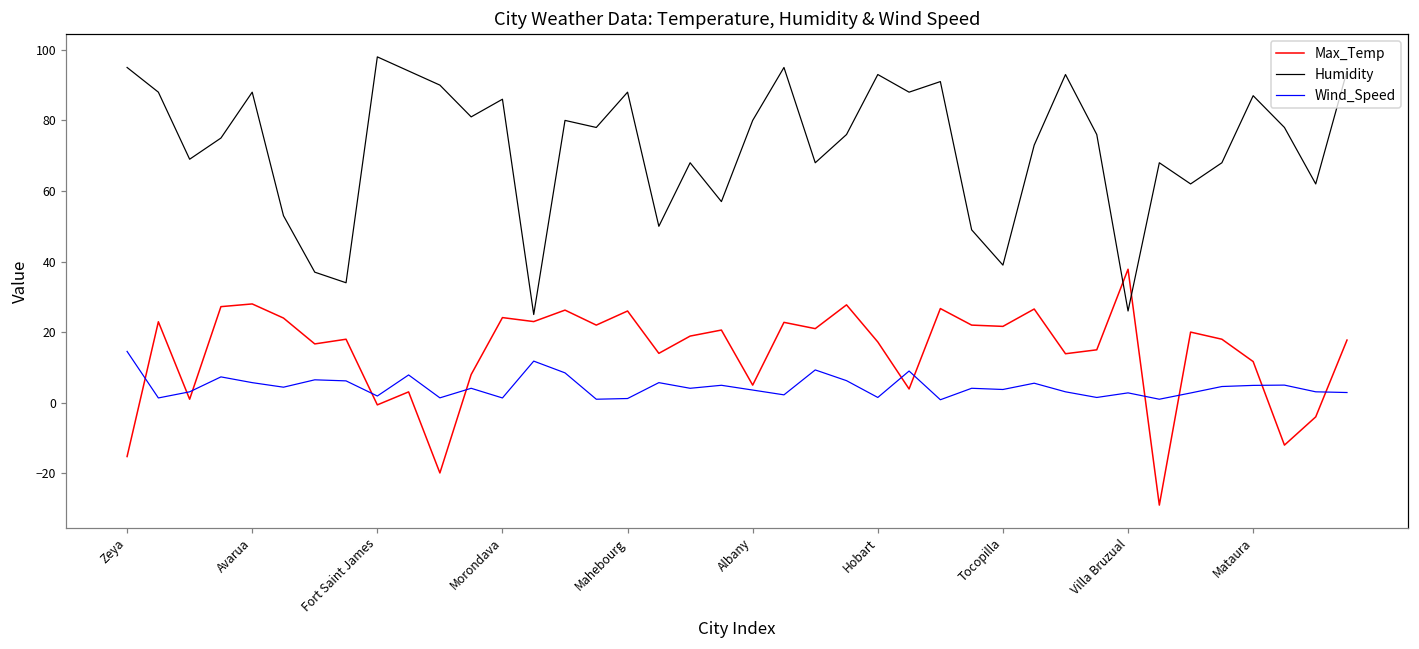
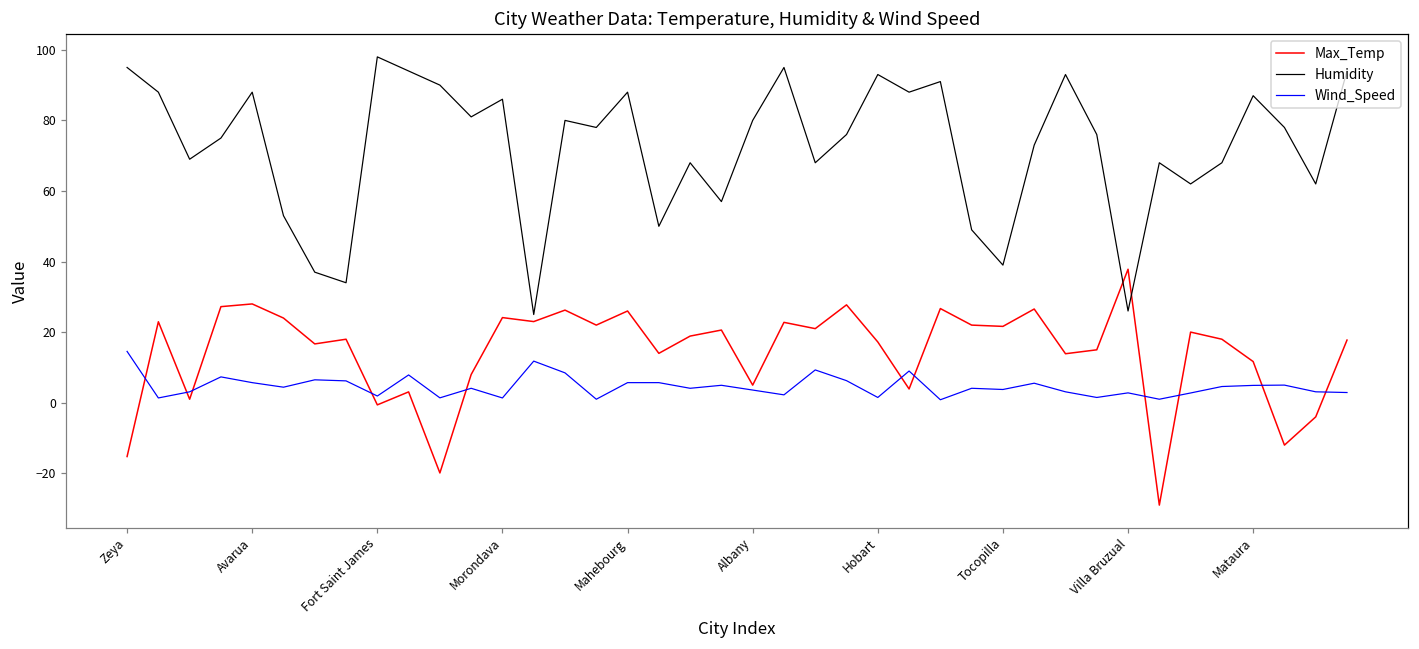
  {
    "Max_Temp": {
      "Zeya": -15,
      "Avarua": 28,
      "Fort Saint James": -1,
      "Morondava": 24,
      "Mahebourg": 26,
      "Albany": 5,
      "Hobart": 17,
      "Tocopilla": 22,
      "Villa Bruzual": 38,
      "Mataura": 12
    },
    "Humidity": {
      "Zeya": 95,
      "Avarua": 88,
      "Fort Saint James": 98,
      "Morondava": 86,
      "Mahebourg": 88,
      "Albany": 80,
      "Hobart": 93,
      "Tocopilla": 39,
      "Villa Bruzual": 26,
      "Mataura": 87
    },
    "Wind_Speed": {
      "Zeya": 15,
      "Avarua": 6,
      "Fort Saint James": 2,
      "Morondava": 1,
-     "Mahebourg": 1,
+     "Mahebourg": 6,
      "Albany": 4,
      "Hobart": 2,
      "Tocopilla": 4,
      "Villa Bruzual": 3,
      "Mataura": 5
    }
  }
